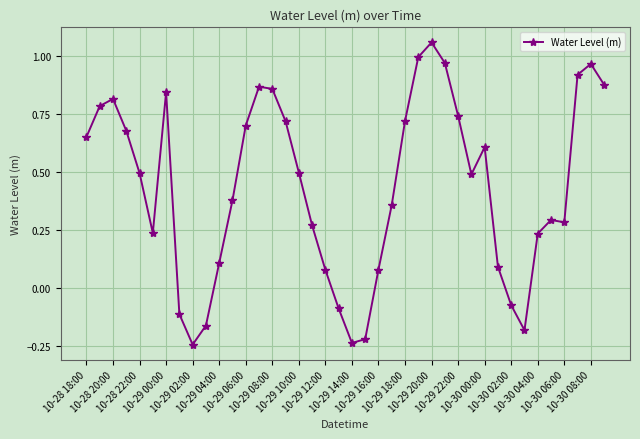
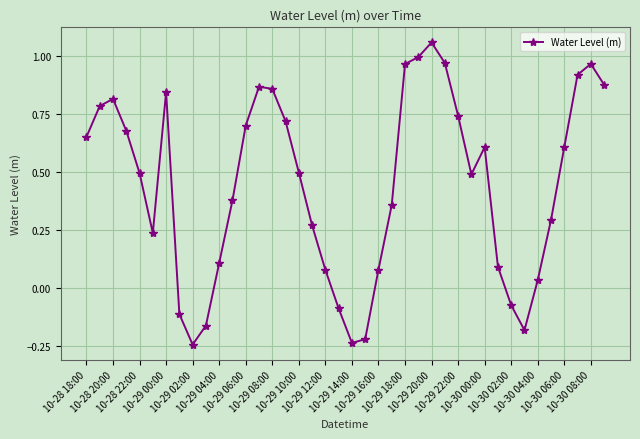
  {
    "10-28 18:00": 0.65,
    "10-28 20:00": 0.81,
    "10-28 22:00": 0.49,
    "10-29 00:00": 0.84,
    "10-29 02:00": -0.25,
    "10-29 04:00": 0.11,
    "10-29 06:00": 0.70,
    "10-29 08:00": 0.86,
    "10-29 10:00": 0.50,
    "10-29 12:00": 0.08,
    "10-29 14:00": -0.24,
    "10-29 16:00": 0.08,
-   "10-29 18:00": 0.72,
+   "10-29 18:00": 0.96,
    "10-29 20:00": 1.06,
    "10-29 22:00": 0.74,
    "10-30 00:00": 0.61,
    "10-30 02:00": -0.08,
-   "10-30 04:00": 0.23,
-   "10-30 06:00": 0.28,
+   "10-30 04:00": 0.03,
+   "10-30 06:00": 0.61,
    "10-30 08:00": 0.97
  }
